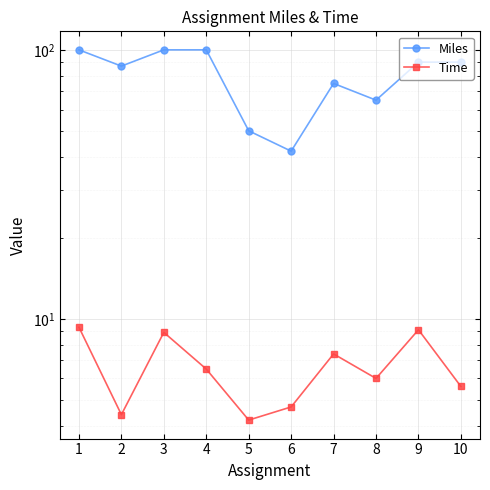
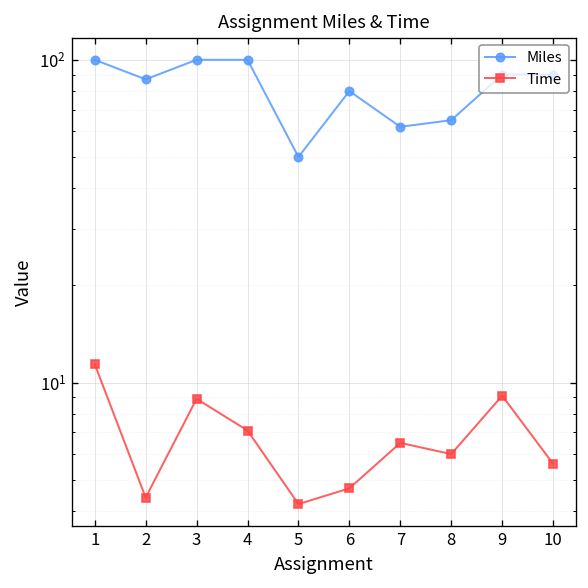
  {
    "Miles": {
      "1": 100,
      "2": 87,
      "3": 100,
      "4": 100,
      "5": 50,
-     "6": 42,
-     "7": 75,
+     "6": 80,
+     "7": 62,
      "8": 65
    },
    "Time": {
-     "1": 9.3,
+     "1": 11.4,
      "2": 4.4,
      "3": 8.9,
-     "4": 6.5,
+     "4": 7.1,
      "5": 4.2,
      "6": 4.7,
-     "7": 7.4,
+     "7": 6.5,
      "8": 6.0,
      "9": 9.1,
      "10": 5.6
    }
  }
